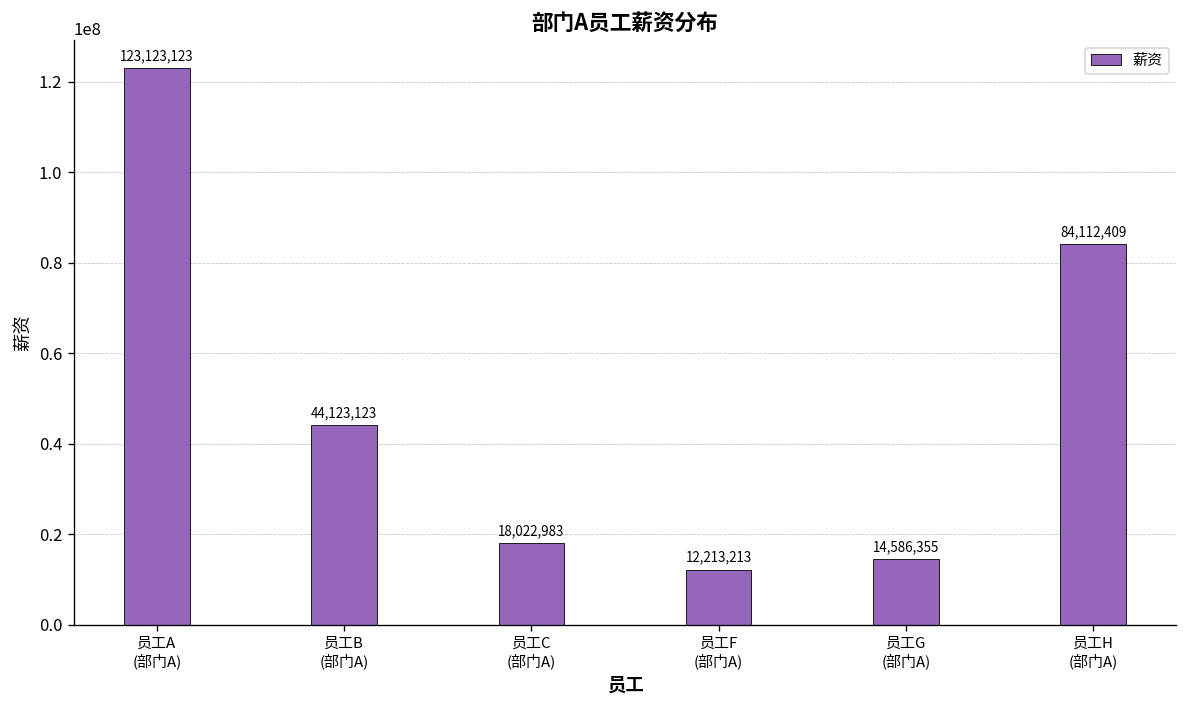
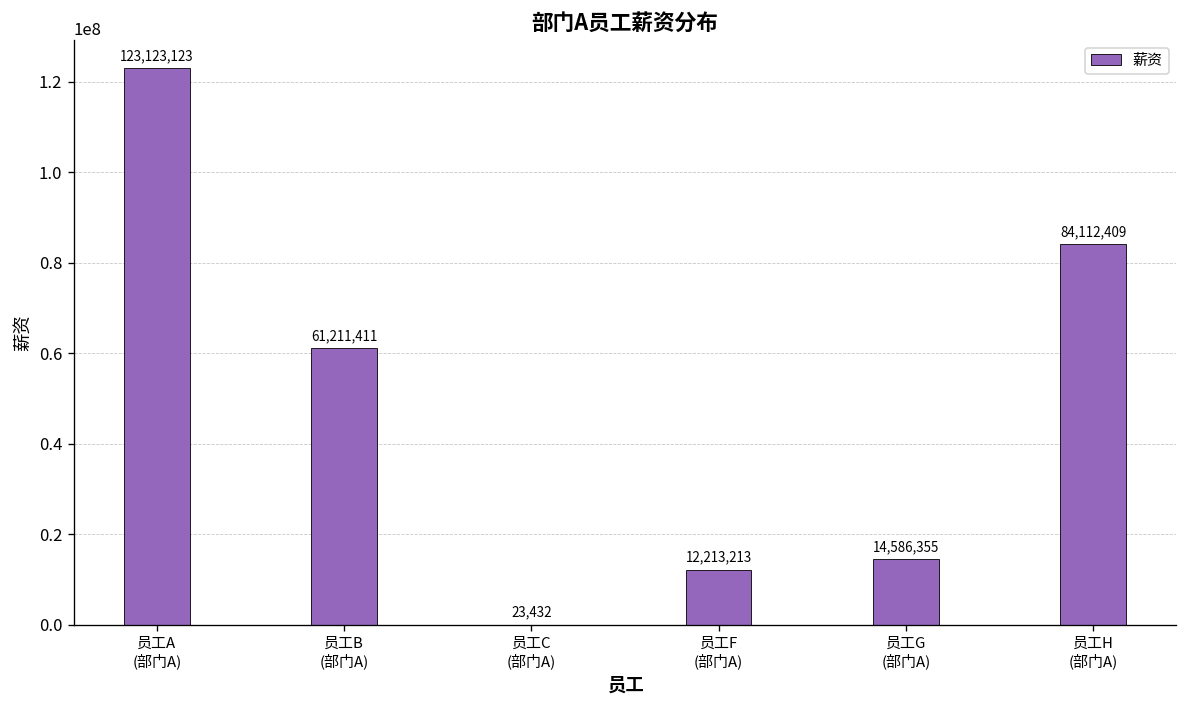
  {
    "员工A (部门A)": "123,123,123",
-   "员工B (部门A)": "44,123,123",
-   "员工C (部门A)": "18,022,983",
+   "员工B (部门A)": "61,211,411",
+   "员工C (部门A)": "23,432",
    "员工F (部门A)": "12,213,213",
    "员工G (部门A)": "14,586,355",
    "员工H (部门A)": "84,112,409"
  }
